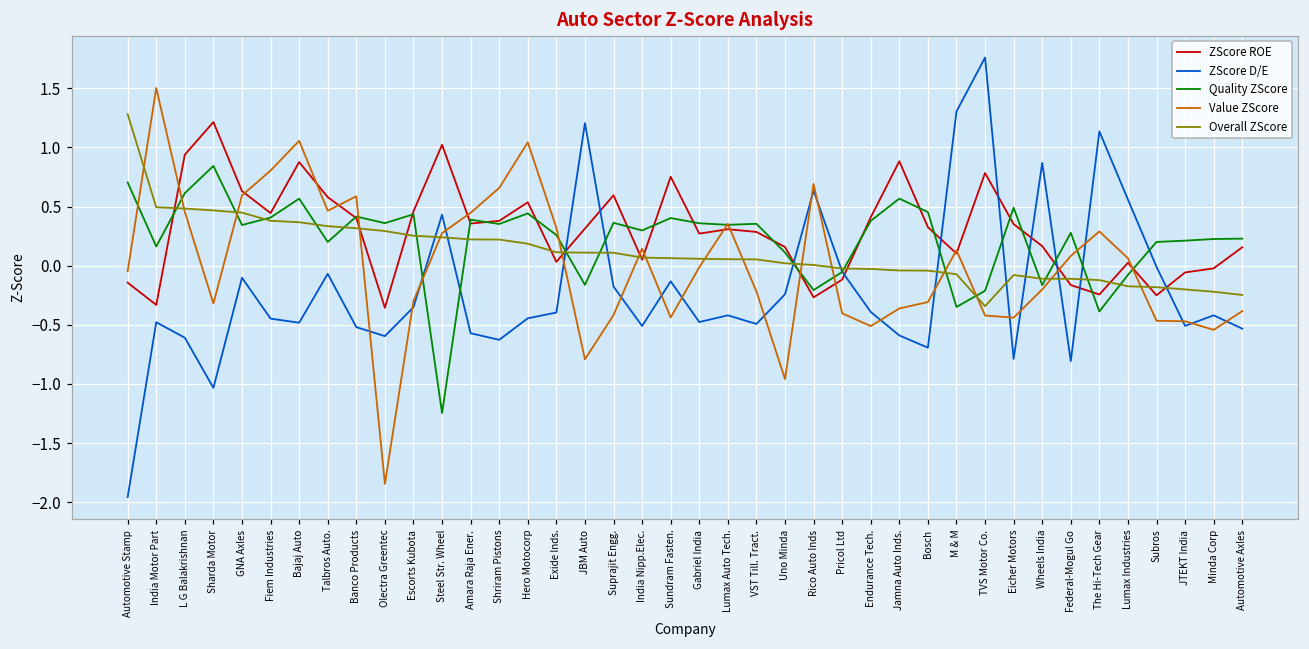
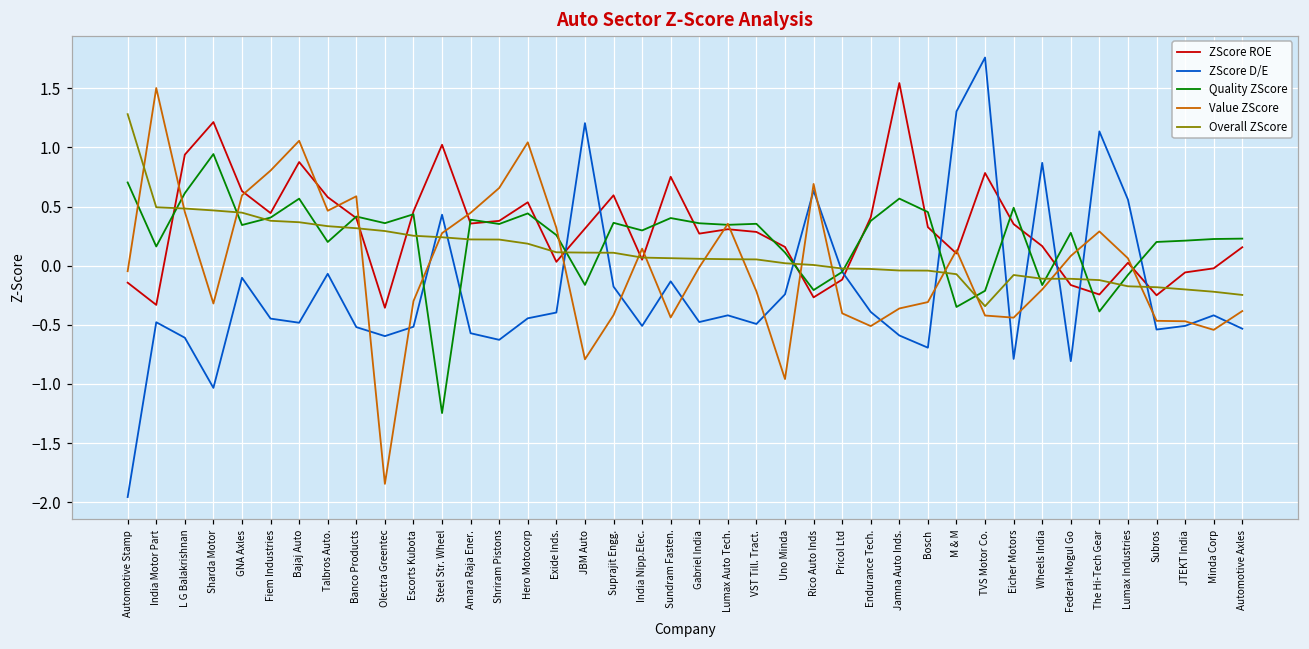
  {
    "ZScore ROE": {
      "Automotive Stamp": -0.14,
      "India Motor Part": -0.33,
      "L G Balakrishnan": 0.94,
      "Sharda Motor": 1.21,
      "GNA Axles": 0.63,
      "Fiem Industries": 0.44,
      "Bajaj Auto": 0.88,
      "Talbros Auto.": 0.58,
      "Olectra Greentec": -0.36,
      "Escorts Kubota": 0.46,
      "Steel Str. Wheel": 1.02,
      "Amara Raja Ener.": 0.36,
      "Shriram Pistons": 0.38,
      "Hero Motocorp": 0.54,
      "Exide Inds.": 0.03,
      "JBM Auto": 0.31,
      "Suprajit Engg.": 0.59,
      "Sundram Fasten.": 0.75,
      "Gabriel India": 0.27,
      "Lumax Auto Tech.": 0.31,
      "VST Till. Tract.": 0.29,
      "Uno Minda": 0.16,
      "Rico Auto Inds": -0.27,
      "Pricol Ltd": -0.12,
      "Endurance Tech.": 0.41,
-     "Jamna Auto Inds.": 0.88,
+     "Jamna Auto Inds.": 1.54,
      "Bosch": 0.33,
      "M & M": 0.10,
      "TVS Motor Co.": 0.78,
      "Eicher Motors": 0.35,
      "Wheels India": 0.17,
      "Federal-Mogul Go": -0.16,
      "The Hi-Tech Gear": -0.24,
      "Lumax Industries": 0.02,
      "Subros": -0.25,
      "JTEKT India": -0.06,
      "Minda Corp": -0.02,
      "Automotive Axles": 0.16
    },
    "ZScore D/E": {
      "Automotive Stamp": -1.96,
      "India Motor Part": -0.48,
      "L G Balakrishnan": -0.61,
      "Sharda Motor": -1.03,
      "GNA Axles": -0.10,
      "Fiem Industries": -0.45,
      "Bajaj Auto": -0.48,
      "Talbros Auto.": -0.07,
      "Banco Products": -0.52,
      "Olectra Greentec": -0.60,
-     "Escorts Kubota": -0.35,
+     "Escorts Kubota": -0.52,
      "Steel Str. Wheel": 0.43,
      "Amara Raja Ener.": -0.57,
      "Shriram Pistons": -0.63,
      "Hero Motocorp": -0.45,
      "Exide Inds.": -0.40,
      "JBM Auto": 1.21,
      "Suprajit Engg.": -0.18,
      "India Nipp.Elec.": -0.51,
      "Sundram Fasten.": -0.13,
      "Gabriel India": -0.48,
      "Lumax Auto Tech.": -0.42,
      "VST Till. Tract.": -0.49,
      "Uno Minda": -0.24,
      "Rico Auto Inds": 0.63,
      "Endurance Tech.": -0.39,
      "Jamna Auto Inds.": -0.59,
      "Bosch": -0.69,
      "M & M": 1.30,
      "TVS Motor Co.": 1.76,
      "Eicher Motors": -0.79,
      "Wheels India": 0.87,
      "Federal-Mogul Go": -0.81,
      "The Hi-Tech Gear": 1.14,
      "Lumax Industries": 0.56,
-     "Subros": -0.01,
+     "Subros": -0.54,
      "JTEKT India": -0.51,
      "Minda Corp": -0.42,
      "Automotive Axles": -0.53
    },
    "Quality ZScore": {
      "Automotive Stamp": 0.70,
      "India Motor Part": 0.16,
      "L G Balakrishnan": 0.61,
-     "Sharda Motor": 0.84,
+     "Sharda Motor": 0.94,
      "GNA Axles": 0.34,
      "Fiem Industries": 0.41,
      "Bajaj Auto": 0.57,
      "Talbros Auto.": 0.20,
      "Olectra Greentec": 0.36,
      "Escorts Kubota": 0.43,
      "Steel Str. Wheel": -1.25,
      "Amara Raja Ener.": 0.39,
      "Shriram Pistons": 0.35,
      "Hero Motocorp": 0.44,
      "Exide Inds.": 0.26,
      "JBM Auto": -0.16,
      "Suprajit Engg.": 0.36,
      "India Nipp.Elec.": 0.30,
      "Sundram Fasten.": 0.40,
      "Gabriel India": 0.36,
      "VST Till. Tract.": 0.35,
      "Uno Minda": 0.11,
      "Rico Auto Inds": -0.21,
      "Endurance Tech.": 0.38,
      "Jamna Auto Inds.": 0.57,
      "Bosch": 0.45,
      "M & M": -0.35,
      "TVS Motor Co.": -0.21,
      "Eicher Motors": 0.49,
      "Wheels India": -0.16,
      "Federal-Mogul Go": 0.28,
      "The Hi-Tech Gear": -0.39,
      "Lumax Industries": -0.08,
      "Subros": 0.20,
      "JTEKT India": 0.21,
      "Minda Corp": 0.23,
      "Automotive Axles": 0.23
    },
    "Value ZScore": {
      "Automotive Stamp": -0.05,
      "India Motor Part": 1.50,
      "L G Balakrishnan": 0.45,
      "Sharda Motor": -0.32,
      "GNA Axles": 0.59,
      "Fiem Industries": 0.80,
      "Bajaj Auto": 1.06,
      "Talbros Auto.": 0.46,
      "Banco Products": 0.59,
      "Olectra Greentec": -1.85,
      "Escorts Kubota": -0.30,
      "Steel Str. Wheel": 0.27,
      "Amara Raja Ener.": 0.45,
      "Shriram Pistons": 0.66,
      "Hero Motocorp": 1.04,
      "Exide Inds.": 0.32,
      "JBM Auto": -0.79,
      "Suprajit Engg.": -0.42,
      "India Nipp.Elec.": 0.14,
      "Sundram Fasten.": -0.44,
      "Gabriel India": -0.01,
      "VST Till. Tract.": -0.22,
      "Uno Minda": -0.96,
      "Rico Auto Inds": 0.69,
      "Pricol Ltd": -0.40,
      "Endurance Tech.": -0.51,
      "Jamna Auto Inds.": -0.36,
      "Bosch": -0.31,
      "M & M": 0.13,
      "TVS Motor Co.": -0.42,
      "Eicher Motors": -0.44,
      "Wheels India": -0.20,
      "Federal-Mogul Go": 0.08,
      "The Hi-Tech Gear": 0.29,
      "Lumax Industries": 0.06,
      "Subros": -0.47,
      "JTEKT India": -0.47,
      "Minda Corp": -0.54,
      "Automotive Axles": -0.38
    },
    "Overall ZScore": {
      "Automotive Stamp": 1.28,
      "India Motor Part": 0.49,
      "L G Balakrishnan": 0.48,
      "Sharda Motor": 0.47,
      "GNA Axles": 0.45,
      "Fiem Industries": 0.38,
      "Bajaj Auto": 0.37,
      "Talbros Auto.": 0.33,
      "Banco Products": 0.32,
      "Olectra Greentec": 0.29,
      "Escorts Kubota": 0.25,
      "Steel Str. Wheel": 0.24,
      "Amara Raja Ener.": 0.22,
      "Shriram Pistons": 0.22,
      "Hero Motocorp": 0.19,
      "Exide Inds.": 0.11,
      "JBM Auto": 0.11,
      "Suprajit Engg.": 0.11,
      "Sundram Fasten.": 0.06,
      "Gabriel India": 0.06,
      "Lumax Auto Tech.": 0.05,
      "VST Till. Tract.": 0.05,
      "Uno Minda": 0.02,
      "Rico Auto Inds": 0.01,
      "Pricol Ltd": -0.02,
      "Endurance Tech.": -0.03,
      "Jamna Auto Inds.": -0.04,
      "Bosch": -0.04,
      "M & M": -0.07,
      "TVS Motor Co.": -0.34,
      "Eicher Motors": -0.08,
      "Wheels India": -0.11,
      "Federal-Mogul Go": -0.11,
      "The Hi-Tech Gear": -0.12,
      "Lumax Industries": -0.17,
      "Subros": -0.18,
      "JTEKT India": -0.20,
      "Minda Corp": -0.22,
      "Automotive Axles": -0.25
    }
  }
